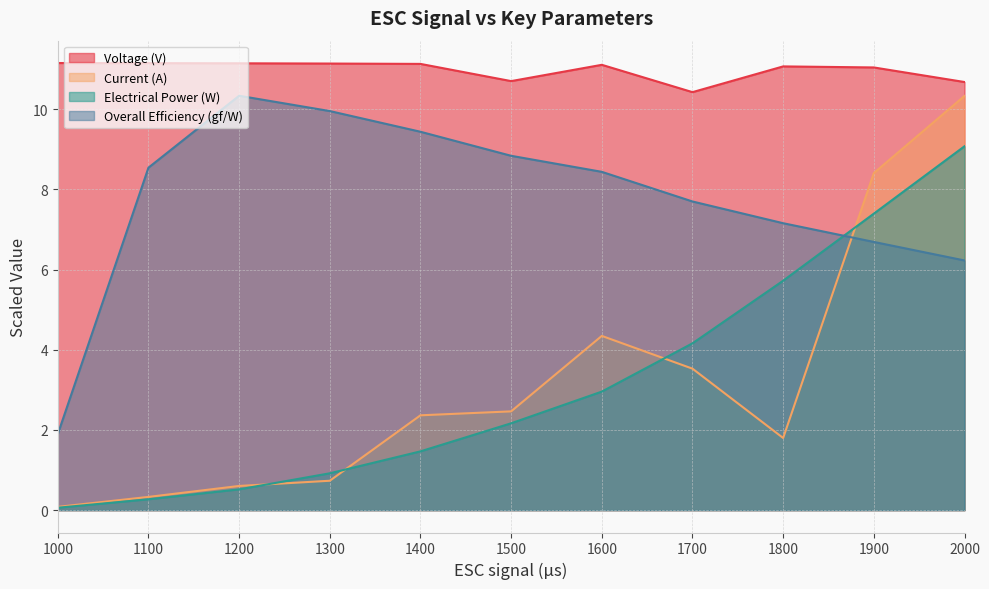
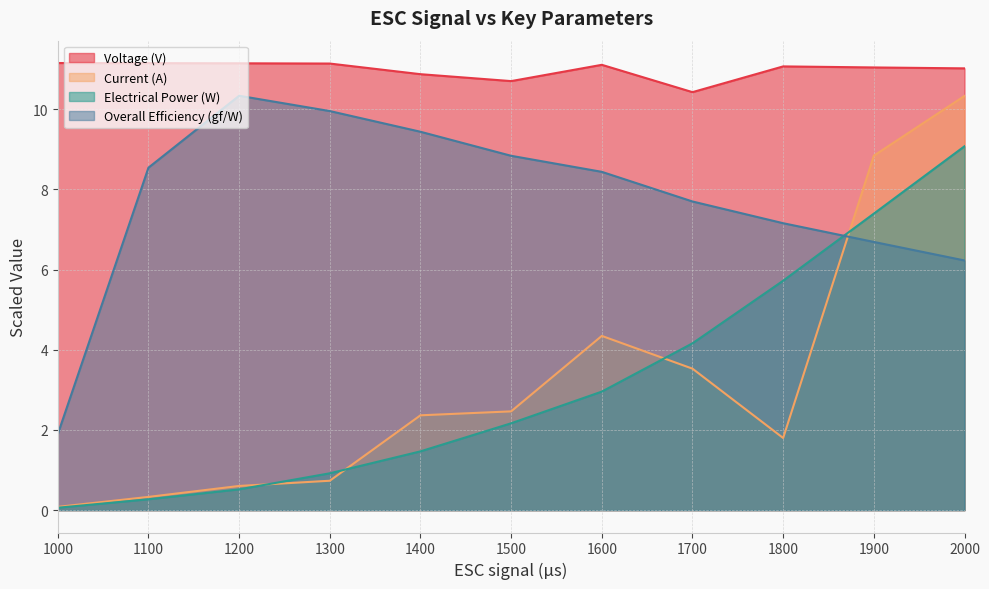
  {
    "Voltage (V)": {
      "1000": 11.2,
      "1300": 11.1,
-     "1400": 11.1,
+     "1400": 10.9,
      "1500": 10.7,
      "1600": 11.1,
      "1700": 10.4,
      "1800": 11.1,
      "1900": 11.0,
-     "2000": 10.7
+     "2000": 11.0
    },
    "Current (A)": {
      "1200": 0.6,
      "1300": 0.7,
      "1400": 2.4,
      "1500": 2.5,
      "1600": 4.3,
      "1700": 3.5,
      "1800": 1.8,
-     "1900": 8.4,
+     "1900": 8.8,
      "2000": 10.3
    }
  }
